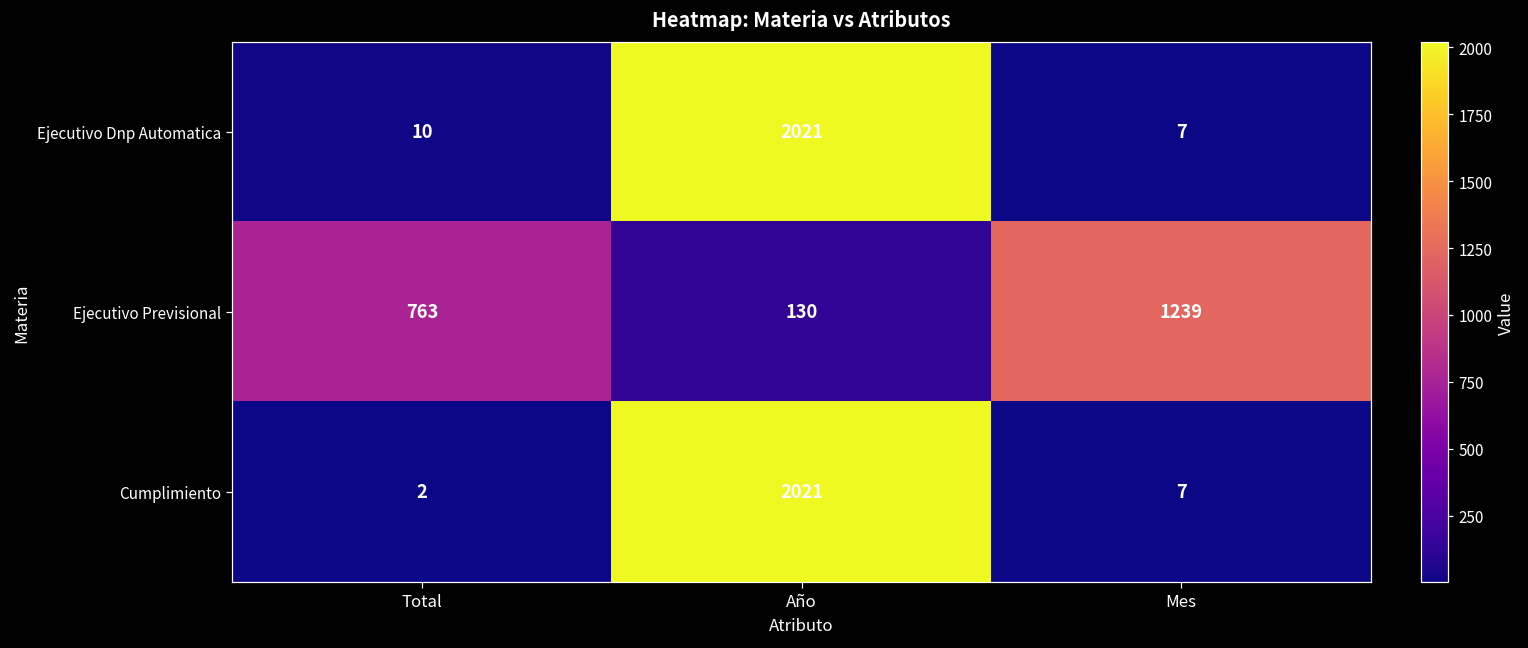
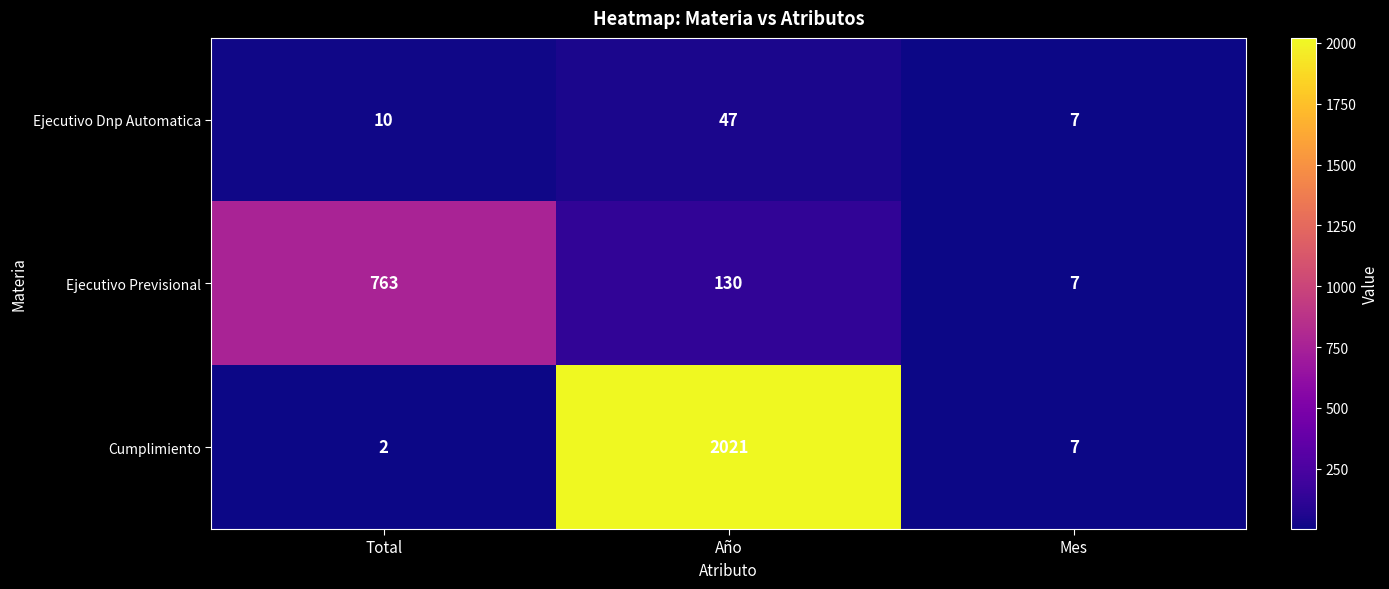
  {
    "Ejecutivo Dnp Automatica": {
      "Total": 10,
-     "Año": 2021,
+     "Año": 47,
      "Mes": 7
    },
    "Ejecutivo Previsional": {
      "Total": 763,
      "Año": 130,
-     "Mes": 1239
+     "Mes": 7
    },
    "Cumplimiento": {
      "Total": 2,
      "Año": 2021,
      "Mes": 7
    }
  }
